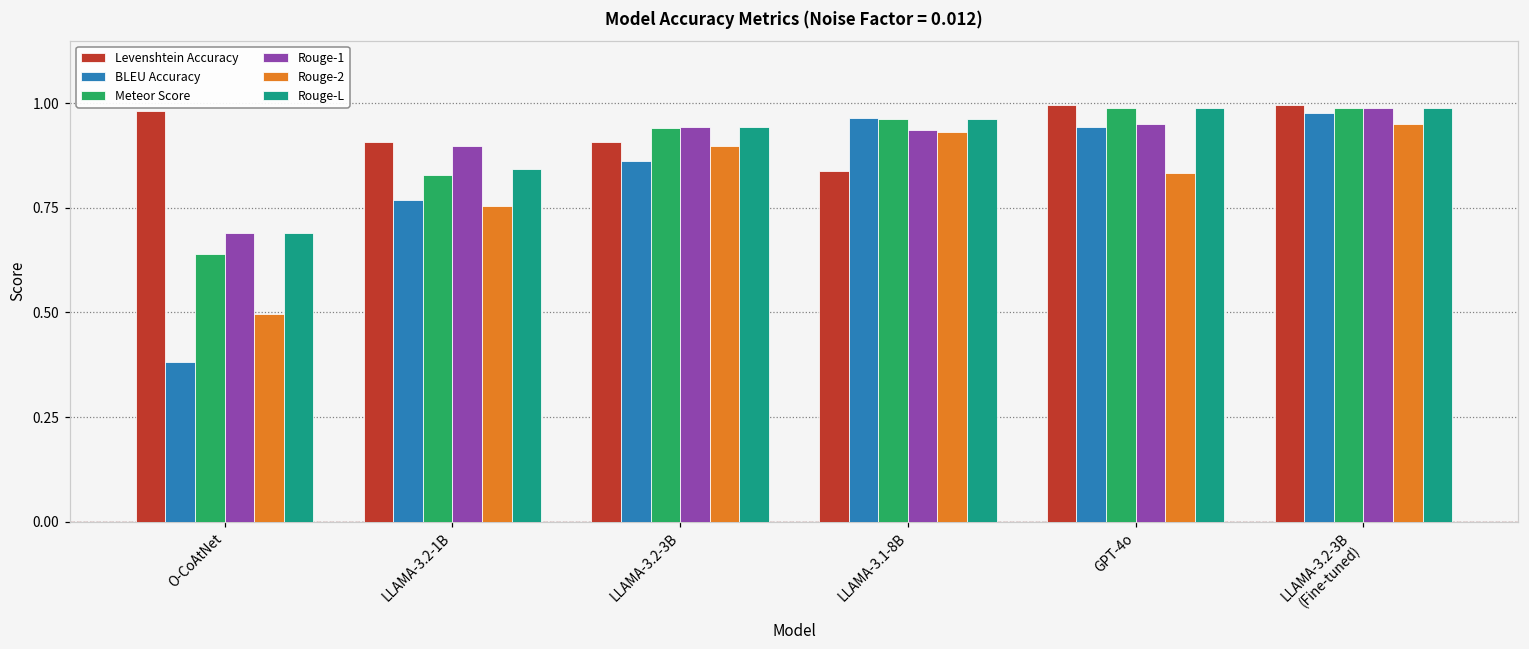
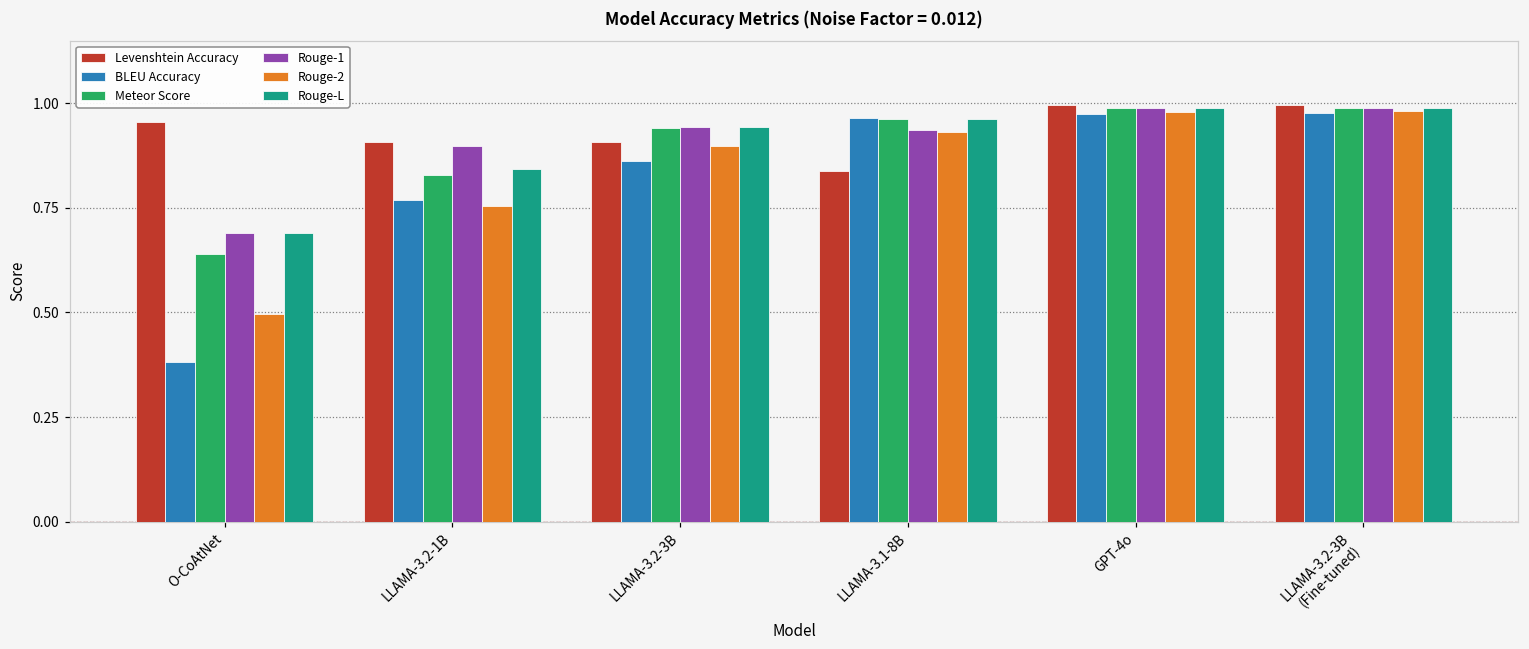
  {
    "Levenshtein Accuracy": {
-     "O-CoAtNet": 0.98,
+     "O-CoAtNet": 0.95,
      "LLAMA-3.2-1B": 0.91,
      "LLAMA-3.2-3B": 0.91,
      "LLAMA-3.1-8B": 0.84,
      "GPT-4o": 1.00,
      "LLAMA-3.2-3B (Fine-tuned)": 1.00
    },
    "BLEU Accuracy": {
      "O-CoAtNet": 0.38,
      "LLAMA-3.2-1B": 0.77,
      "LLAMA-3.2-3B": 0.86,
      "LLAMA-3.1-8B": 0.96,
-     "GPT-4o": 0.94,
+     "GPT-4o": 0.97,
      "LLAMA-3.2-3B (Fine-tuned)": 0.98
    },
    "Rouge-1": {
      "O-CoAtNet": 0.69,
      "LLAMA-3.2-1B": 0.90,
      "LLAMA-3.2-3B": 0.94,
      "LLAMA-3.1-8B": 0.94,
-     "GPT-4o": 0.95,
+     "GPT-4o": 0.99,
      "LLAMA-3.2-3B (Fine-tuned)": 0.99
    },
    "Rouge-2": {
      "O-CoAtNet": 0.50,
      "LLAMA-3.2-1B": 0.75,
      "LLAMA-3.2-3B": 0.90,
      "LLAMA-3.1-8B": 0.93,
-     "GPT-4o": 0.83,
-     "LLAMA-3.2-3B (Fine-tuned)": 0.95
+     "GPT-4o": 0.98,
+     "LLAMA-3.2-3B (Fine-tuned)": 0.98
    }
  }
